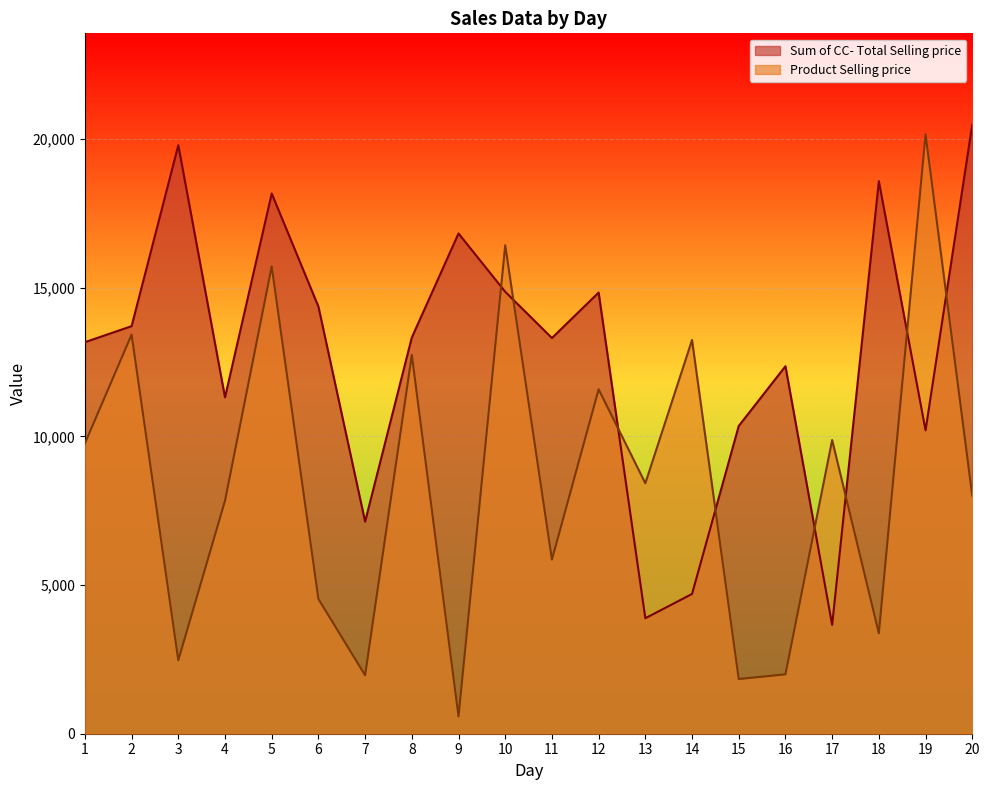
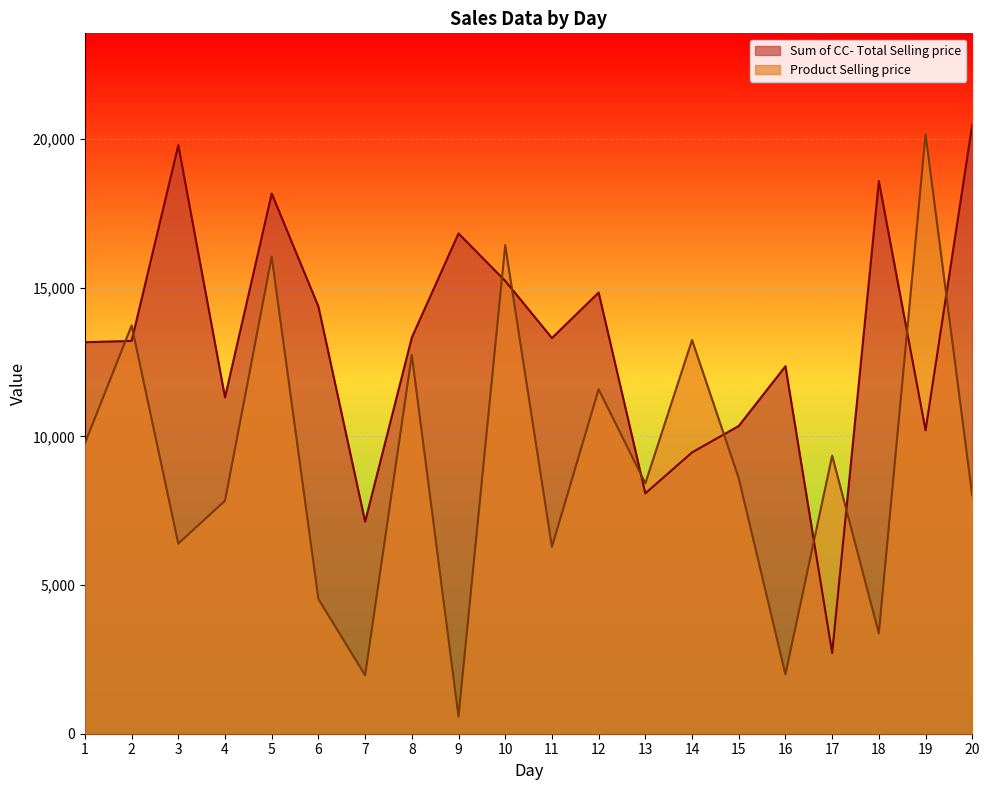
  {
    "Sum of CC- Total Selling price": {
      "1": "13,200",
-     "2": "13,700",
+     "2": "13,200",
      "3": "19,800",
      "4": "11,300",
      "5": "18,200",
      "6": "14,400",
      "7": "7,100",
      "8": "13,300",
      "9": "16,800",
-     "10": "14,900",
+     "10": "15,200",
      "11": "13,300",
      "12": "14,800",
-     "13": "3,900",
-     "14": "4,700",
+     "13": "8,100",
+     "14": "9,500",
      "15": "10,300",
      "16": "12,400",
-     "17": "3,700",
+     "17": "2,700",
      "18": "18,600",
      "19": "10,200",
      "20": "20,500"
    },
    "Product Selling price": {
      "1": "9,800",
-     "2": "13,400",
-     "3": "2,500",
+     "2": "13,700",
+     "3": "6,400",
      "4": "7,800",
-     "5": "15,700",
+     "5": "16,000",
      "6": "4,500",
      "7": "2,000",
      "8": "12,700",
      "9": "600",
      "10": "16,400",
-     "11": "5,900",
+     "11": "6,300",
      "12": "11,600",
      "13": "8,400",
      "14": "13,200",
-     "15": "1,800",
+     "15": "8,600",
      "16": "2,000",
-     "17": "9,900",
+     "17": "9,400",
      "18": "3,400",
      "19": "20,200",
      "20": "8,000"
    }
  }
